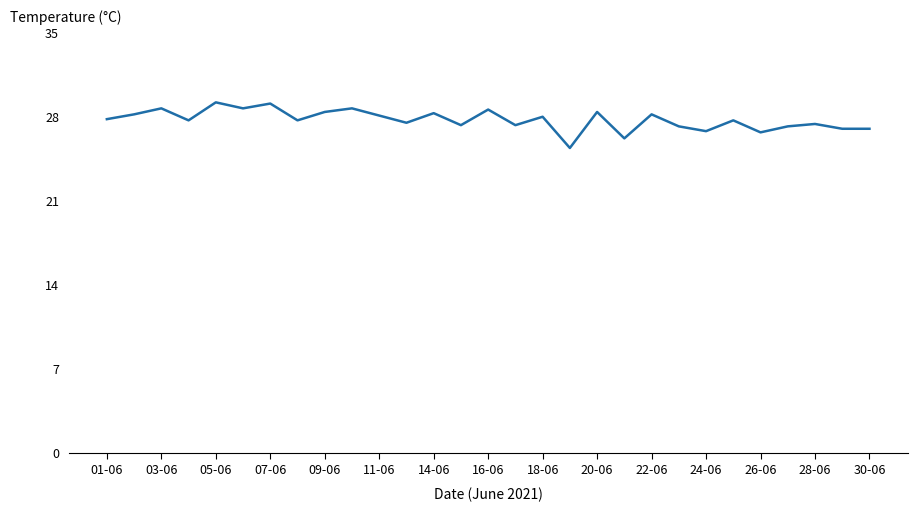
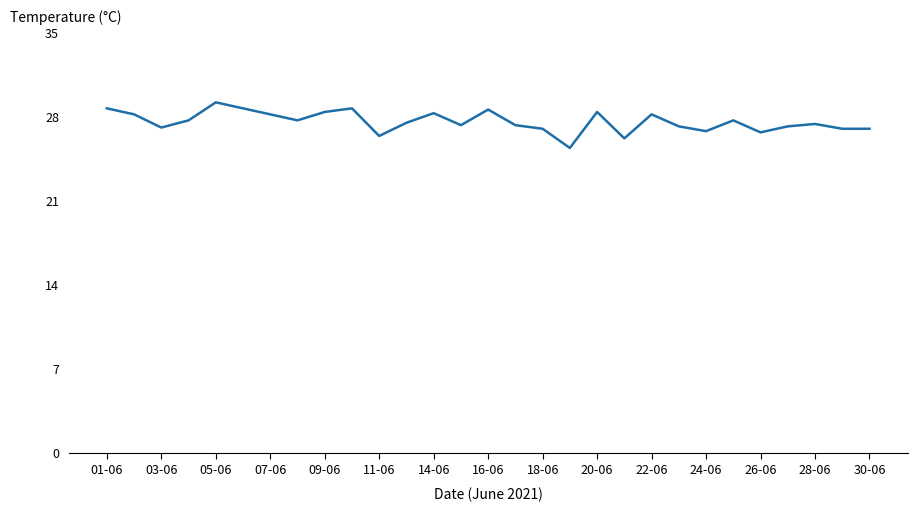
  {
-   "01-06": 27.8,
-   "03-06": 28.7,
+   "01-06": 28.7,
+   "03-06": 27.1,
    "05-06": 29.2,
-   "07-06": 29.1,
+   "07-06": 28.2,
    "09-06": 28.4,
-   "11-06": 28.1,
+   "11-06": 26.4,
    "14-06": 28.3,
    "16-06": 28.6,
-   "18-06": 28,
+   "18-06": 27,
    "20-06": 28.4,
    "22-06": 28.2,
    "24-06": 26.8,
    "26-06": 26.7,
    "28-06": 27.4,
    "30-06": 27.0
  }
